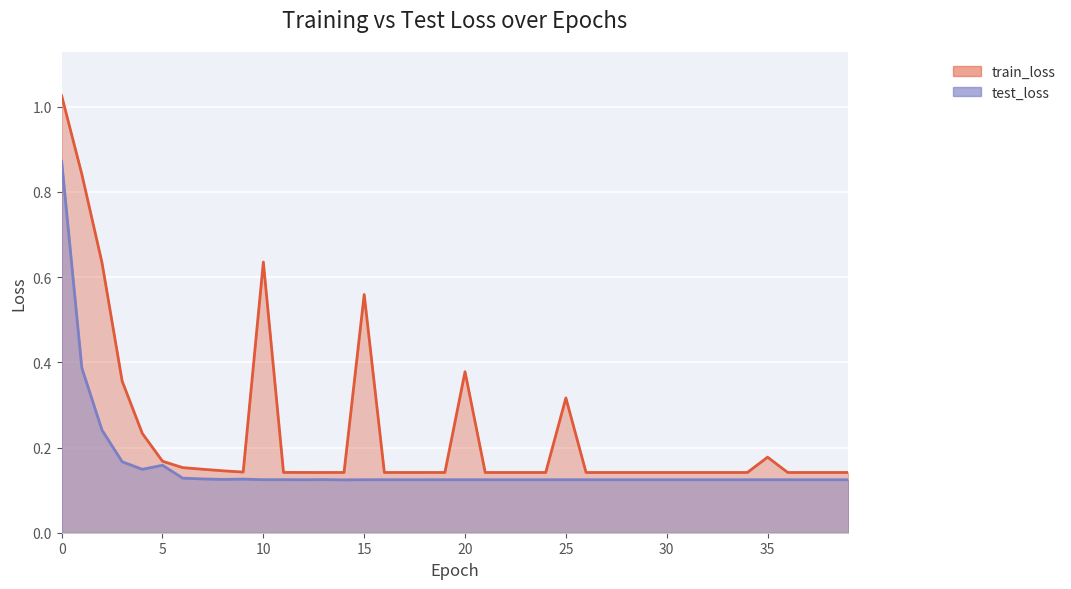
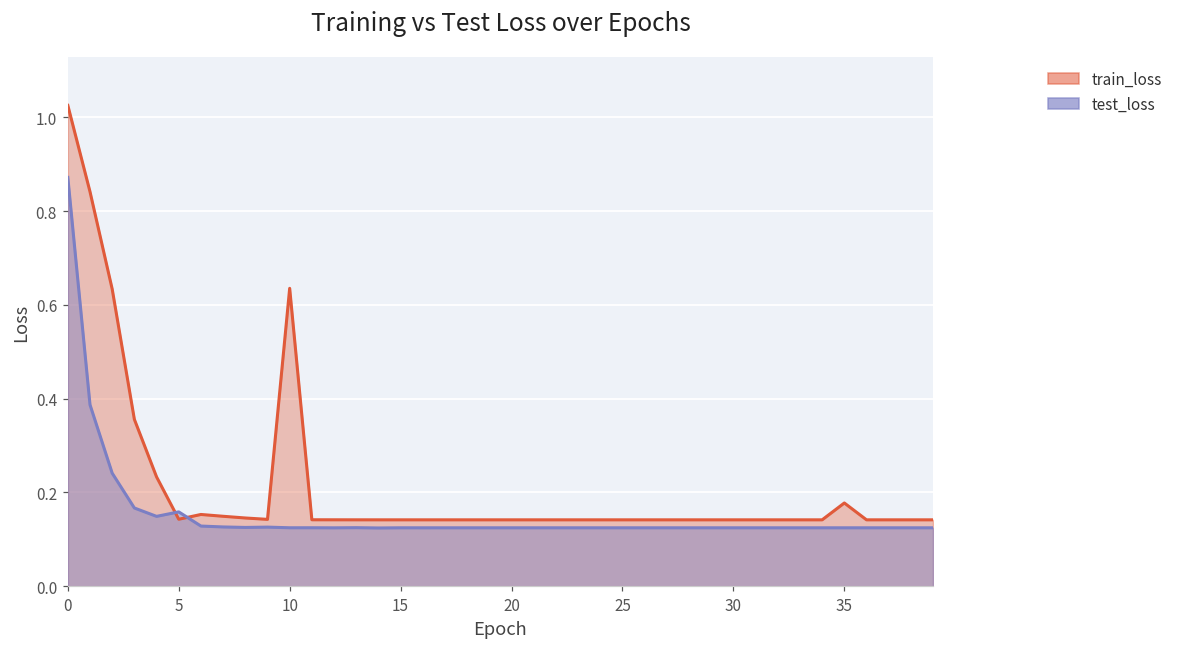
  {
    "train_loss": {
      "0": 1.03,
-     "5": 0.17,
+     "5": 0.14,
      "10": 0.64,
-     "15": 0.56,
-     "20": 0.38,
-     "25": 0.32,
+     "15": 0.14,
+     "20": 0.14,
+     "25": 0.14,
      "30": 0.14,
      "35": 0.18
    },
    "test_loss": {
      "0": 0.87,
      "5": 0.16,
      "10": 0.12,
      "15": 0.12,
      "20": 0.12,
      "25": 0.12,
      "30": 0.12,
      "35": 0.12
    }
  }
